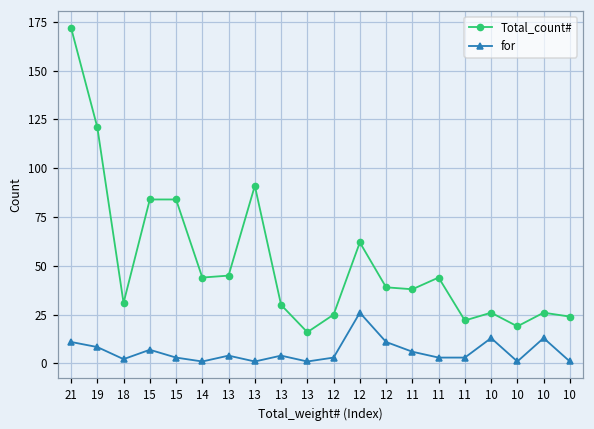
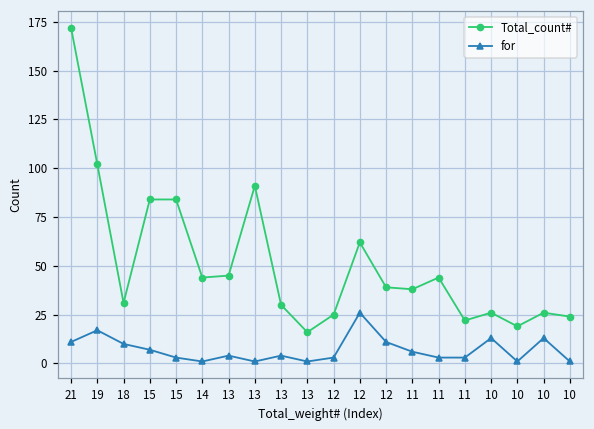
  {
    "Total_count#": {
      "21": 172,
-     "19": 121,
+     "19": 102,
      "18": 31,
      "14": 44
    },
    "for": {
      "21": 11,
-     "19": 8,
-     "18": 2,
+     "19": 17,
+     "18": 10,
      "14": 1
    }
  }
